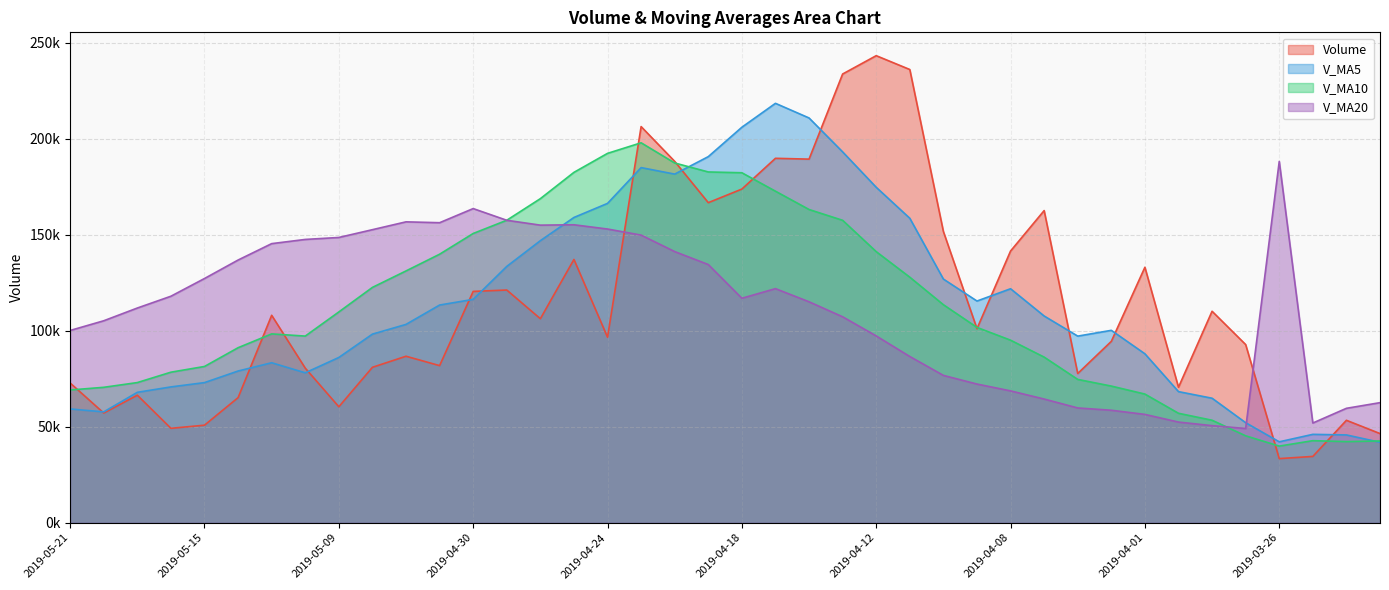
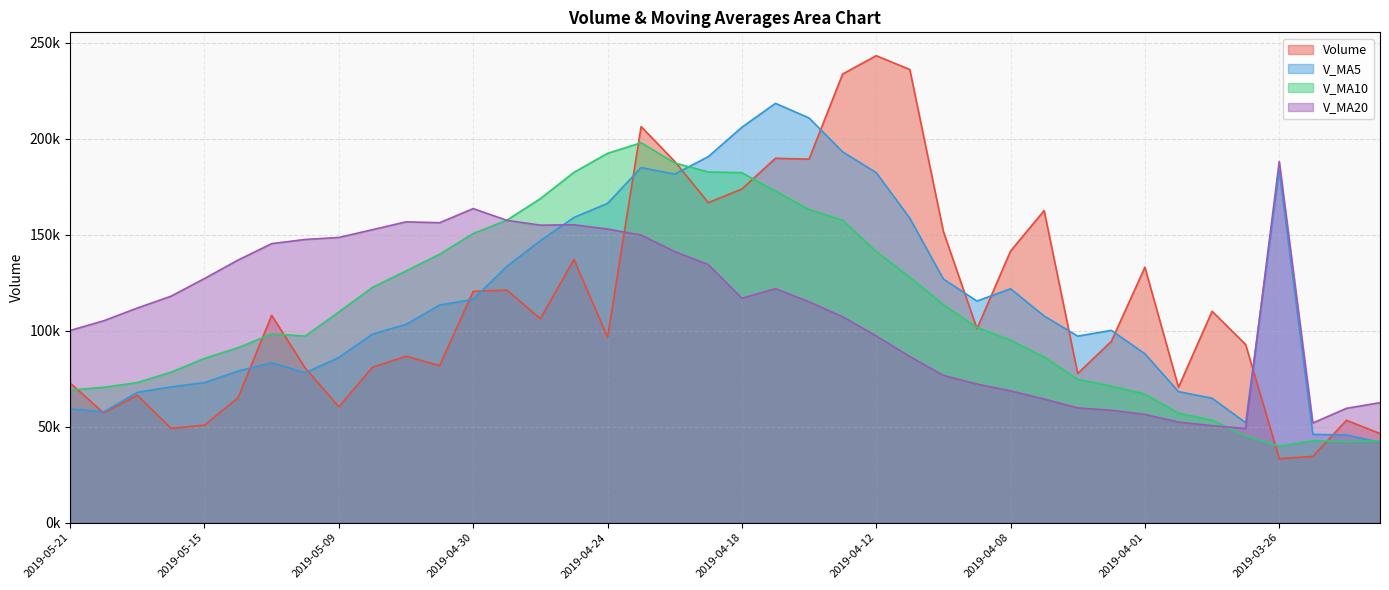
  {
    "Volume": {
      "2019-05-21": 73000,
      "2019-05-15": 51000,
      "2019-05-09": 60000,
      "2019-04-30": 120000,
      "2019-04-24": 97000,
      "2019-04-18": 174000,
      "2019-04-12": 243000,
      "2019-04-08": 141000,
      "2019-04-01": 133000,
      "2019-03-26": 33000
    },
    "V_MA5": {
      "2019-05-21": 59000,
      "2019-05-15": 73000,
      "2019-05-09": 86000,
      "2019-04-30": 116000,
      "2019-04-24": 166000,
      "2019-04-18": 206000,
-     "2019-04-12": 175000,
+     "2019-04-12": 182000,
      "2019-04-08": 122000,
      "2019-04-01": 88000,
-     "2019-03-26": 42000
+     "2019-03-26": 183000
    },
    "V_MA10": {
      "2019-05-21": 69000,
-     "2019-05-15": 81000,
+     "2019-05-15": 86000,
      "2019-05-09": 110000,
      "2019-04-30": 151000,
      "2019-04-24": 192000,
      "2019-04-18": 182000,
      "2019-04-12": 141000,
      "2019-04-08": 95000,
      "2019-04-01": 67000,
      "2019-03-26": 40000
    },
    "V_MA20": {
      "2019-05-21": 100000,
      "2019-05-15": 127000,
      "2019-05-09": 149000,
      "2019-04-30": 164000,
      "2019-04-24": 153000,
      "2019-04-18": 117000,
      "2019-04-12": 97000,
      "2019-04-08": 69000,
      "2019-04-01": 56000,
      "2019-03-26": 188000
    }
  }
